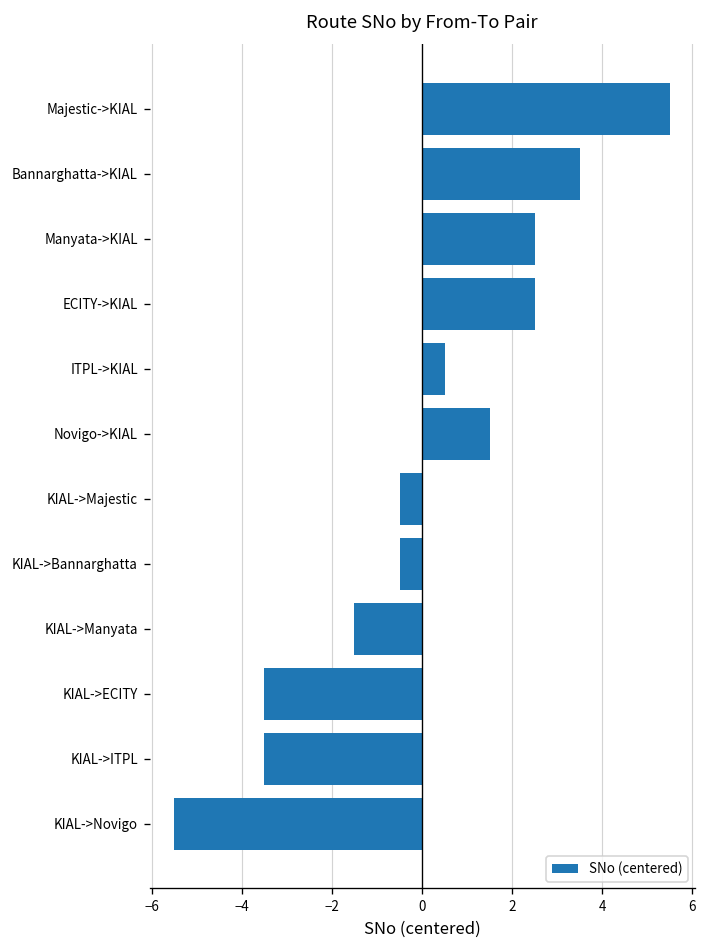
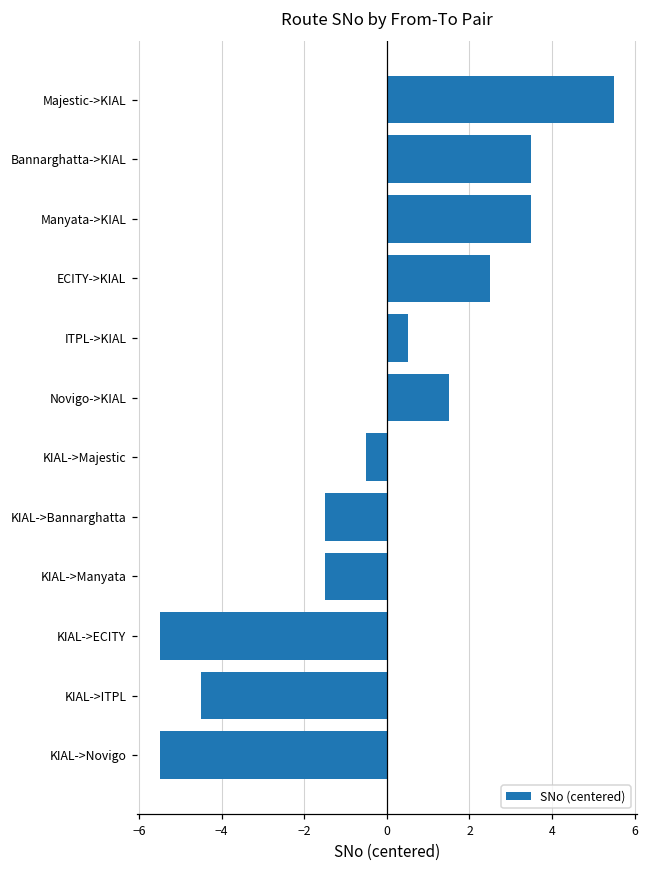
  {
    "Majestic->KIAL": 5.5,
    "Bannarghatta->KIAL": 3.5,
-   "Manyata->KIAL": 2.5,
+   "Manyata->KIAL": 3.5,
    "ECITY->KIAL": 2.5,
    "ITPL->KIAL": 0.5,
    "Novigo->KIAL": 1.5,
    "KIAL->Majestic": -0.5,
-   "KIAL->Bannarghatta": -0.5,
+   "KIAL->Bannarghatta": -1.5,
    "KIAL->Manyata": -1.5,
-   "KIAL->ECITY": -3.5,
-   "KIAL->ITPL": -3.5,
+   "KIAL->ECITY": -5.5,
+   "KIAL->ITPL": -4.5,
    "KIAL->Novigo": -5.5
  }
